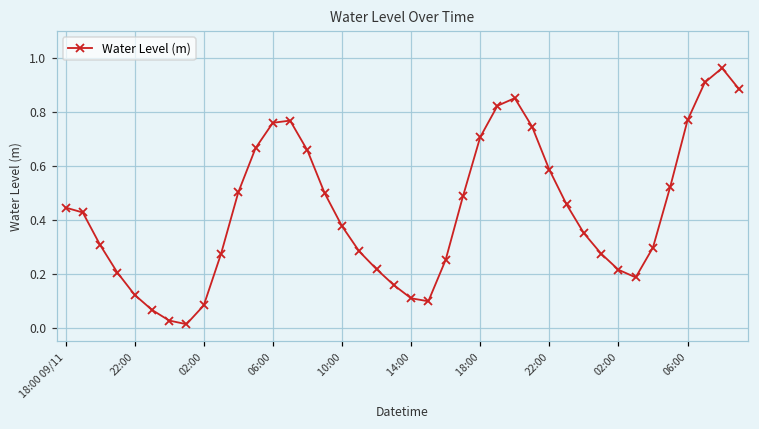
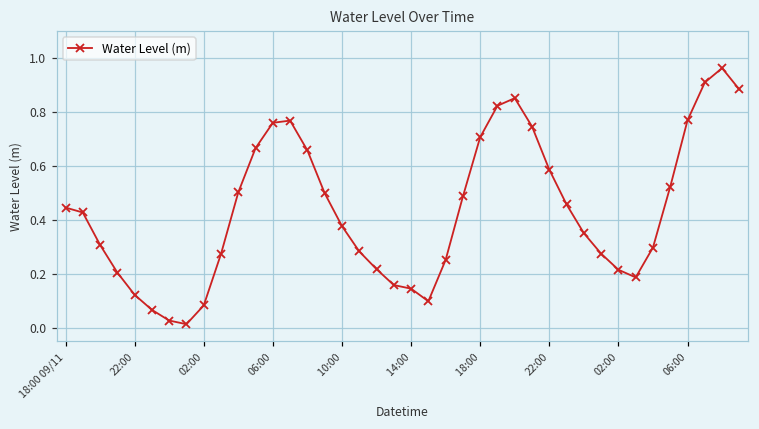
  {
    "18:00 09/11": 0.45,
    "10:00": 0.38,
-   "14:00": 0.11,
+   "14:00": 0.14,
    "18:00": 0.71
  }
